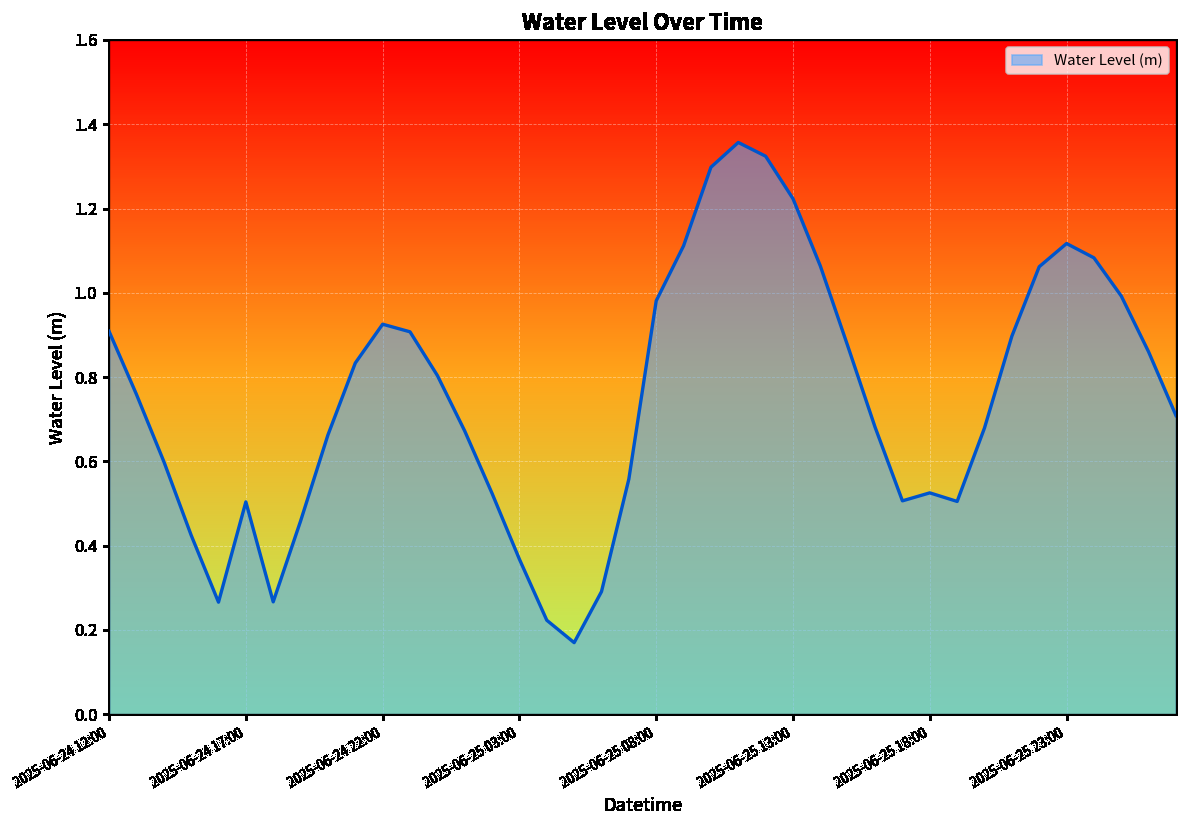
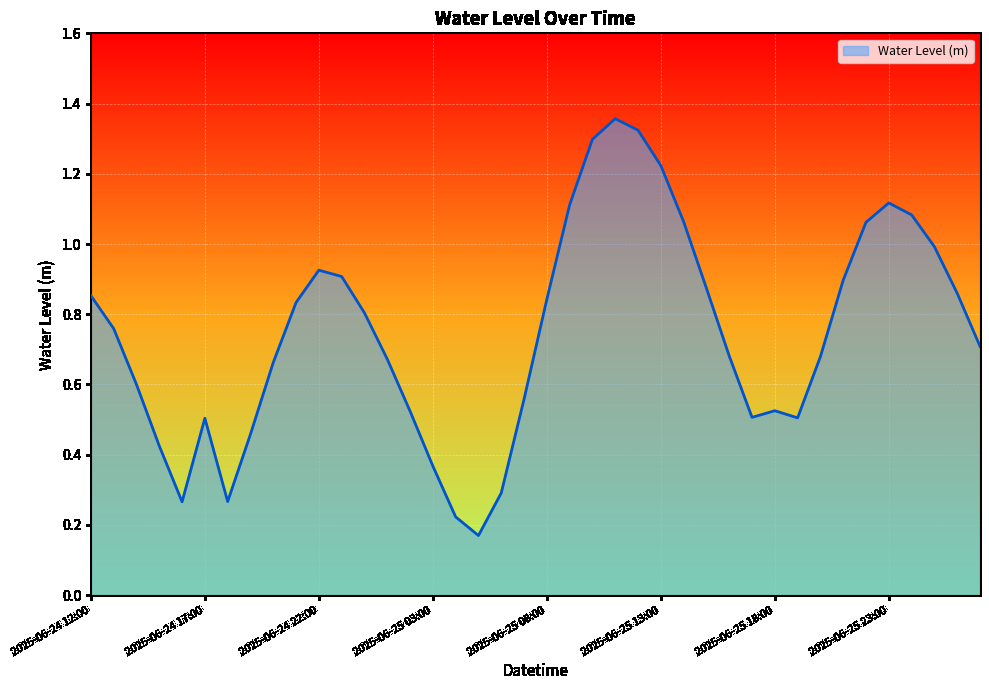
  {
-   "2025-06-24 12:00": 0.91,
+   "2025-06-24 12:00": 0.85,
    "2025-06-24 17:00": 0.50,
    "2025-06-24 22:00": 0.93,
    "2025-06-25 03:00": 0.37,
-   "2025-06-25 08:00": 0.98,
+   "2025-06-25 08:00": 0.84,
    "2025-06-25 13:00": 1.22,
    "2025-06-25 18:00": 0.53,
    "2025-06-25 23:00": 1.12
  }
